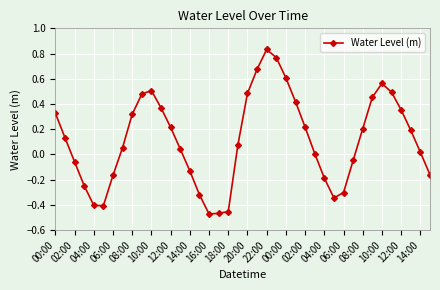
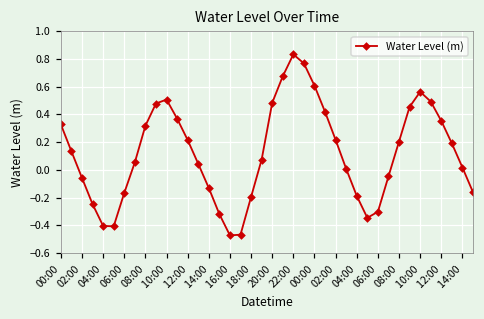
  {
    "16:00": -0.47,
-   "18:00": -0.45,
+   "18:00": -0.19,
    "20:00": 0.48,
    "22:00": 0.83
  }
